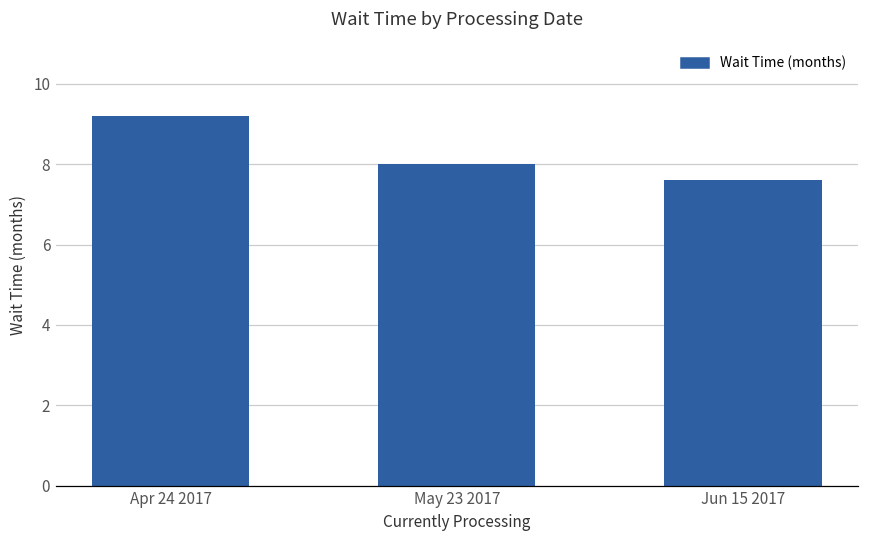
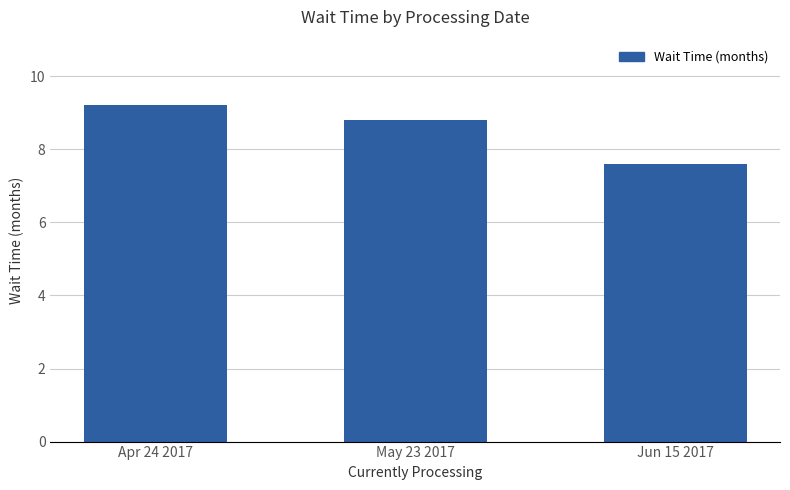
  {
    "Apr 24 2017": 9.2,
-   "May 23 2017": 8.0,
+   "May 23 2017": 8.8,
    "Jun 15 2017": 7.6
  }
